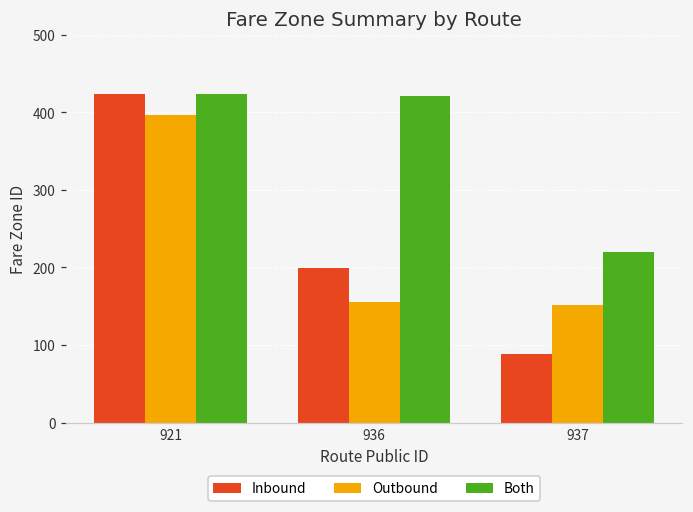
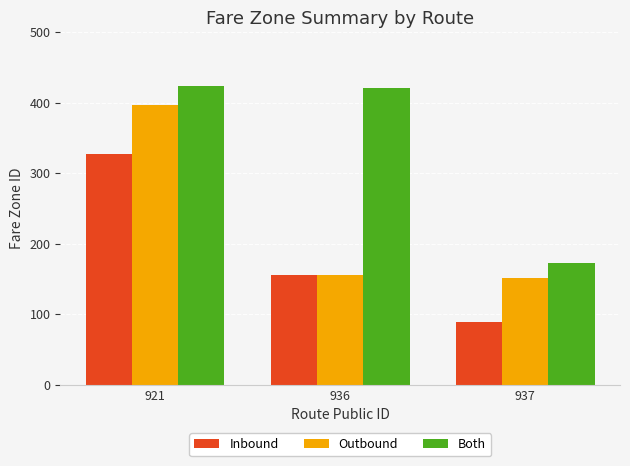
  {
    "Inbound": {
-     "921": 420,
-     "936": 200,
+     "921": 330,
+     "936": 160,
      "937": 90
    },
    "Outbound": {
      "921": 400,
      "936": 160,
      "937": 150
    },
    "Both": {
      "921": 420,
      "936": 420,
-     "937": 220
+     "937": 170
    }
  }
